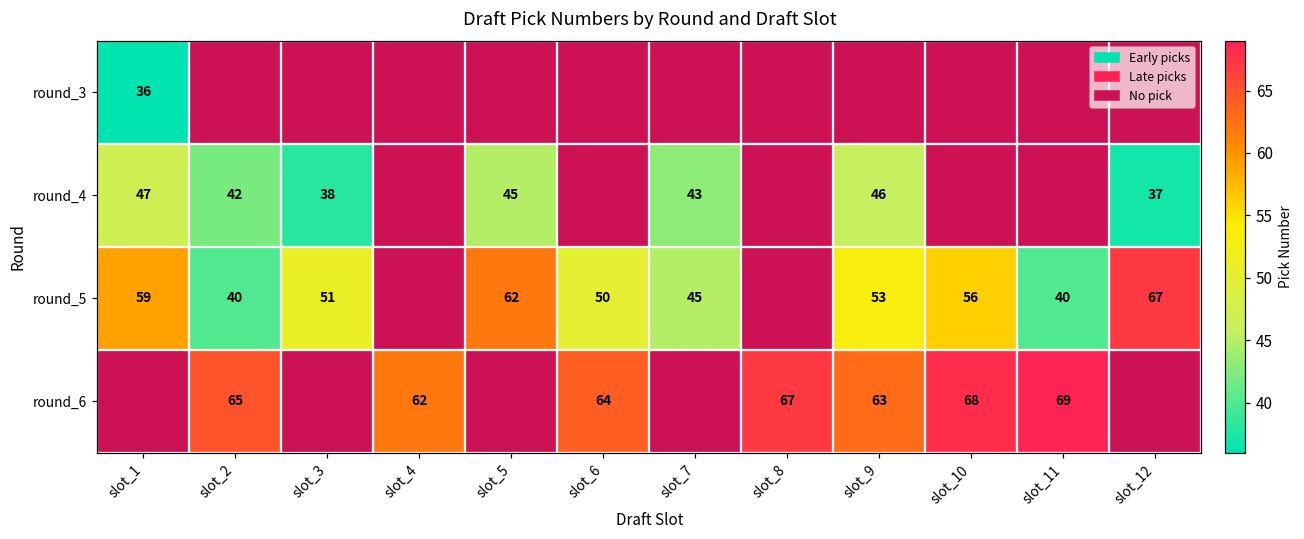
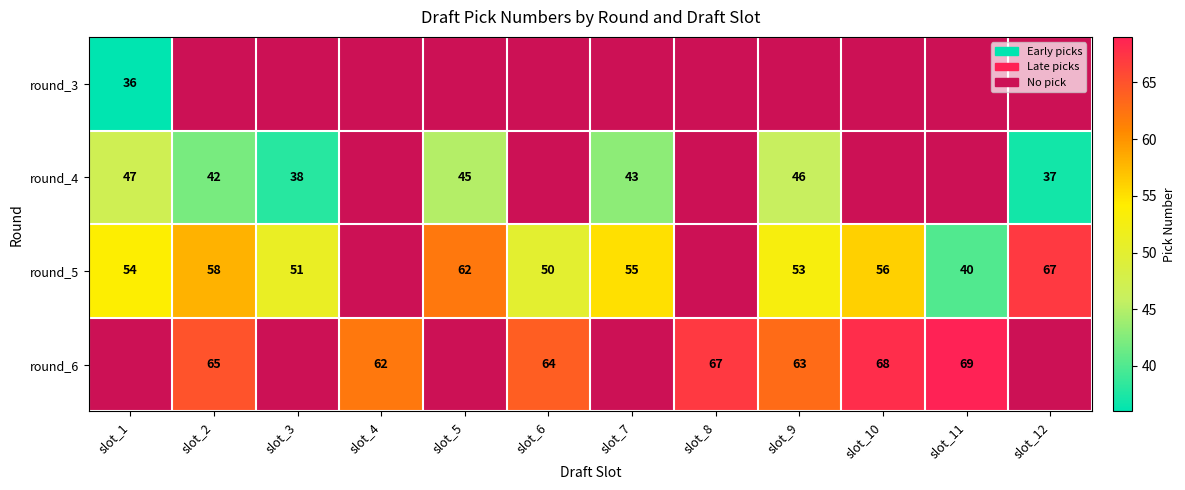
  {
    "round_3": {
      "slot_1": 36
    },
    "round_4": {
      "slot_1": 47,
      "slot_2": 42,
      "slot_3": 38,
      "slot_5": 45,
      "slot_7": 43,
      "slot_9": 46,
      "slot_12": 37
    },
    "round_5": {
-     "slot_1": 59,
-     "slot_2": 40,
+     "slot_1": 54,
+     "slot_2": 58,
      "slot_3": 51,
      "slot_5": 62,
      "slot_6": 50,
-     "slot_7": 45,
+     "slot_7": 55,
      "slot_9": 53,
      "slot_10": 56,
      "slot_11": 40,
      "slot_12": 67
    },
    "round_6": {
      "slot_2": 65,
      "slot_4": 62,
      "slot_6": 64,
      "slot_8": 67,
      "slot_9": 63,
      "slot_10": 68,
      "slot_11": 69
    }
  }
